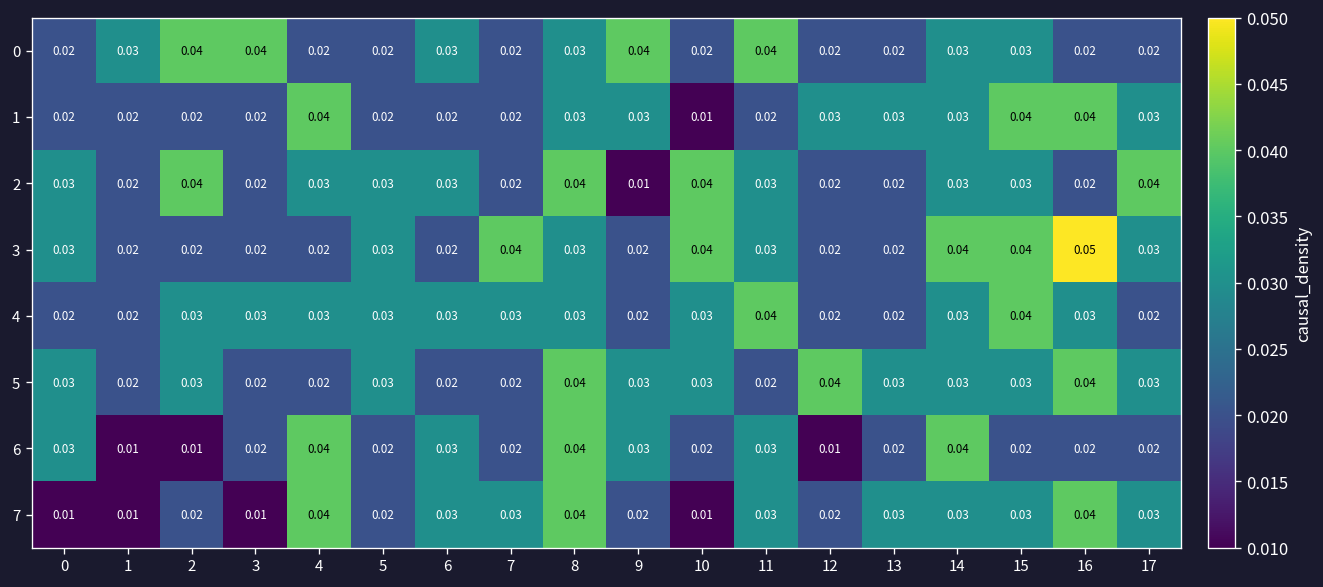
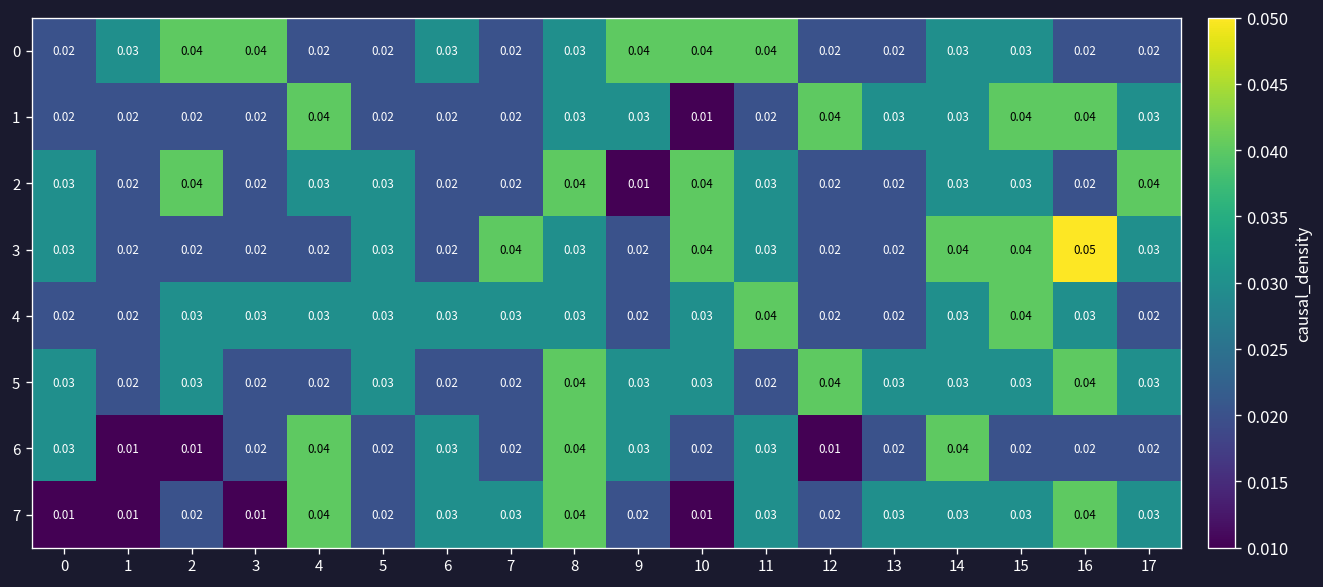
  {
    "0": {
      "0": 0.02,
      "1": 0.03,
      "2": 0.04,
      "3": 0.04,
      "4": 0.02,
      "5": 0.02,
      "6": 0.03,
      "7": 0.02,
      "8": 0.03,
      "9": 0.04,
-     "10": 0.02,
+     "10": 0.04,
      "11": 0.04,
      "12": 0.02,
      "13": 0.02,
      "14": 0.03,
      "15": 0.03,
      "16": 0.02,
      "17": 0.02
    },
    "1": {
      "0": 0.02,
      "1": 0.02,
      "2": 0.02,
      "3": 0.02,
      "4": 0.04,
      "5": 0.02,
      "6": 0.02,
      "7": 0.02,
      "8": 0.03,
      "9": 0.03,
      "10": 0.01,
      "11": 0.02,
-     "12": 0.03,
+     "12": 0.04,
      "13": 0.03,
      "14": 0.03,
      "15": 0.04,
      "16": 0.04,
      "17": 0.03
    },
    "2": {
      "0": 0.03,
      "1": 0.02,
      "2": 0.04,
      "3": 0.02,
      "4": 0.03,
      "5": 0.03,
-     "6": 0.03,
+     "6": 0.02,
      "7": 0.02,
      "8": 0.04,
      "9": 0.01,
      "10": 0.04,
      "11": 0.03,
      "12": 0.02,
      "13": 0.02,
      "14": 0.03,
      "15": 0.03,
      "16": 0.02,
      "17": 0.04
    },
    "3": {
      "0": 0.03,
      "1": 0.02,
      "2": 0.02,
      "3": 0.02,
      "4": 0.02,
      "5": 0.03,
      "6": 0.02,
      "7": 0.04,
      "8": 0.03,
      "9": 0.02,
      "10": 0.04,
      "11": 0.03,
      "12": 0.02,
      "13": 0.02,
      "14": 0.04,
      "15": 0.04,
      "16": 0.05,
      "17": 0.03
    },
    "4": {
      "0": 0.02,
      "1": 0.02,
      "2": 0.03,
      "3": 0.03,
      "4": 0.03,
      "5": 0.03,
      "6": 0.03,
      "7": 0.03,
      "8": 0.03,
      "9": 0.02,
      "10": 0.03,
      "11": 0.04,
      "12": 0.02,
      "13": 0.02,
      "14": 0.03,
      "15": 0.04,
      "16": 0.03,
      "17": 0.02
    },
    "5": {
      "0": 0.03,
      "1": 0.02,
      "2": 0.03,
      "3": 0.02,
      "4": 0.02,
      "5": 0.03,
      "6": 0.02,
      "7": 0.02,
      "8": 0.04,
      "9": 0.03,
      "10": 0.03,
      "11": 0.02,
      "12": 0.04,
      "13": 0.03,
      "14": 0.03,
      "15": 0.03,
      "16": 0.04,
      "17": 0.03
    },
    "6": {
      "0": 0.03,
      "1": 0.01,
      "2": 0.01,
      "3": 0.02,
      "4": 0.04,
      "5": 0.02,
      "6": 0.03,
      "7": 0.02,
      "8": 0.04,
      "9": 0.03,
      "10": 0.02,
      "11": 0.03,
      "12": 0.01,
      "13": 0.02,
      "14": 0.04,
      "15": 0.02,
      "16": 0.02,
      "17": 0.02
    },
    "7": {
      "0": 0.01,
      "1": 0.01,
      "2": 0.02,
      "3": 0.01,
      "4": 0.04,
      "5": 0.02,
      "6": 0.03,
      "7": 0.03,
      "8": 0.04,
      "9": 0.02,
      "10": 0.01,
      "11": 0.03,
      "12": 0.02,
      "13": 0.03,
      "14": 0.03,
      "15": 0.03,
      "16": 0.04,
      "17": 0.03
    }
  }
